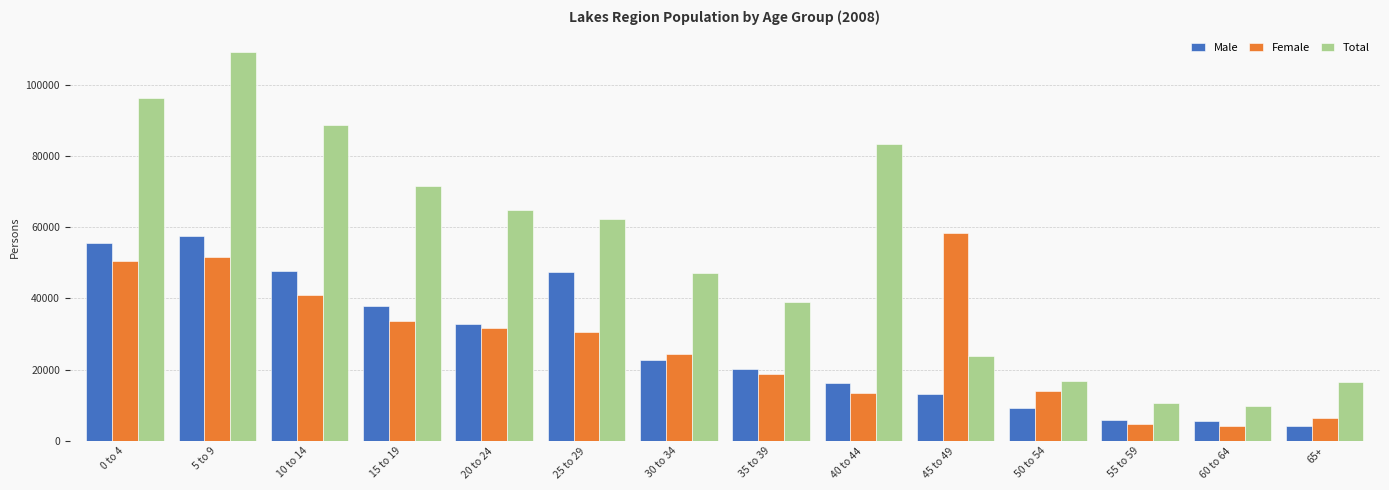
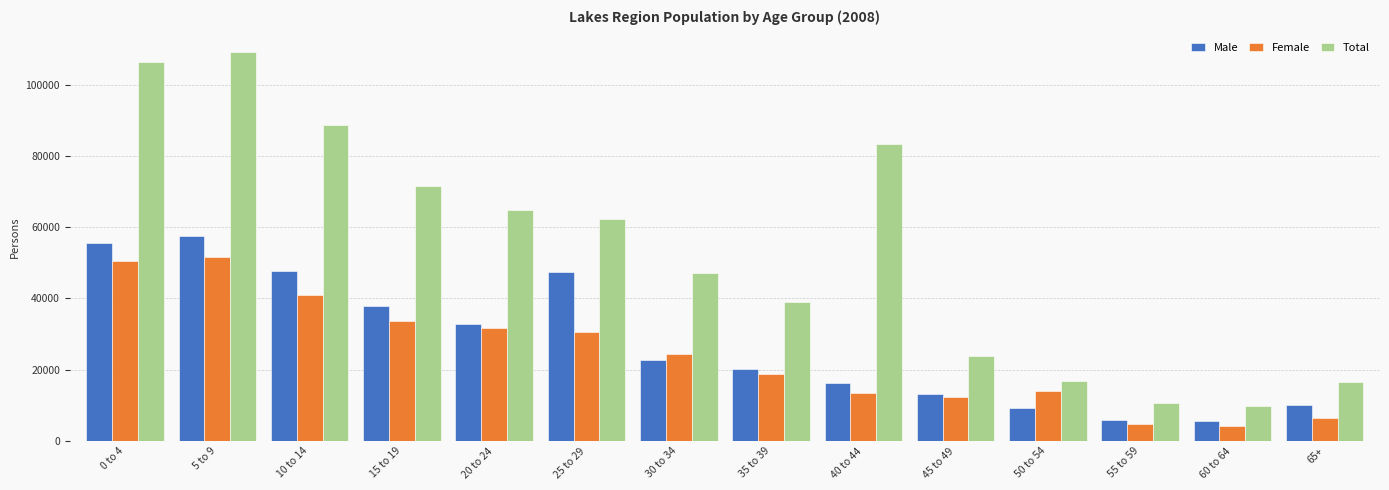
  {
    "Male": {
      "0 to 4": 56000,
      "5 to 9": 57000,
      "10 to 14": 48000,
      "15 to 19": 38000,
      "20 to 24": 33000,
      "25 to 29": 47000,
      "30 to 34": 23000,
      "35 to 39": 20000,
      "40 to 44": 16000,
      "45 to 49": 13000,
      "50 to 54": 9000,
      "55 to 59": 6000,
      "60 to 64": 5000,
-     "65+": 4000
+     "65+": 10000
    },
    "Female": {
      "0 to 4": 51000,
      "5 to 9": 52000,
      "10 to 14": 41000,
      "15 to 19": 34000,
      "20 to 24": 32000,
      "25 to 29": 31000,
      "30 to 34": 24000,
      "35 to 39": 19000,
      "40 to 44": 14000,
-     "45 to 49": 58000,
+     "45 to 49": 12000,
      "50 to 54": 14000,
      "55 to 59": 5000,
      "60 to 64": 4000,
      "65+": 6000
    },
    "Total": {
-     "0 to 4": 96000,
+     "0 to 4": 106000,
      "5 to 9": 109000,
      "10 to 14": 89000,
      "15 to 19": 72000,
      "20 to 24": 65000,
      "25 to 29": 62000,
      "30 to 34": 47000,
      "35 to 39": 39000,
      "40 to 44": 83000,
      "45 to 49": 24000,
      "50 to 54": 17000,
      "55 to 59": 11000,
      "60 to 64": 10000,
      "65+": 16000
    }
  }
